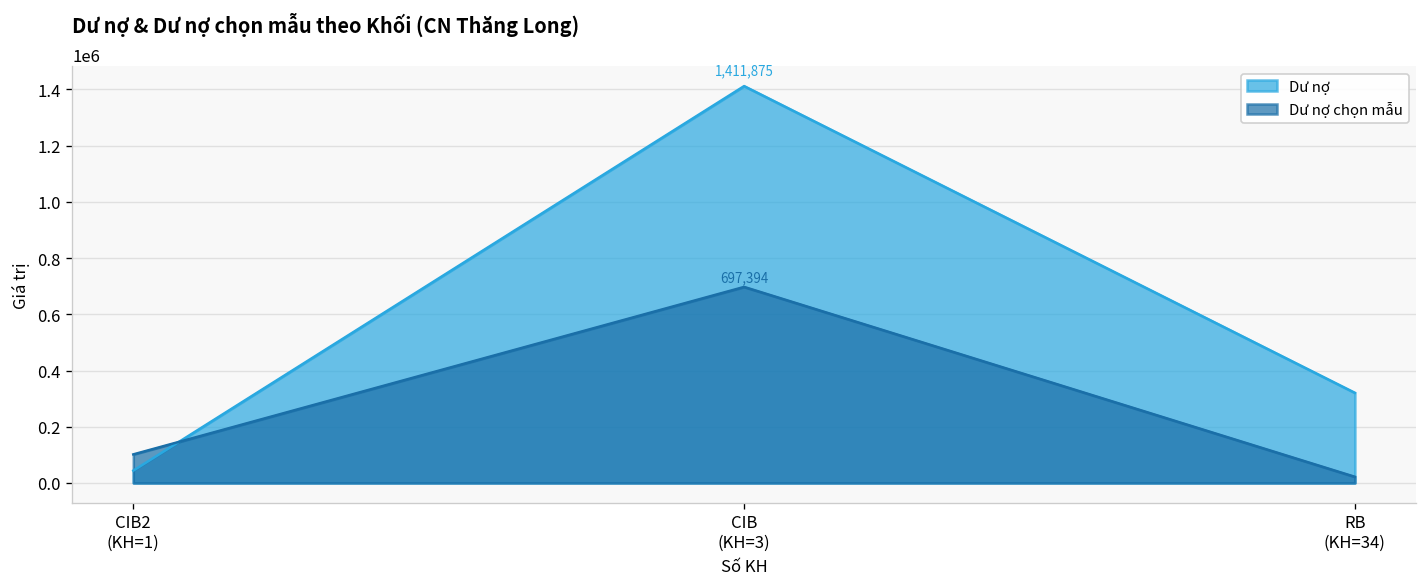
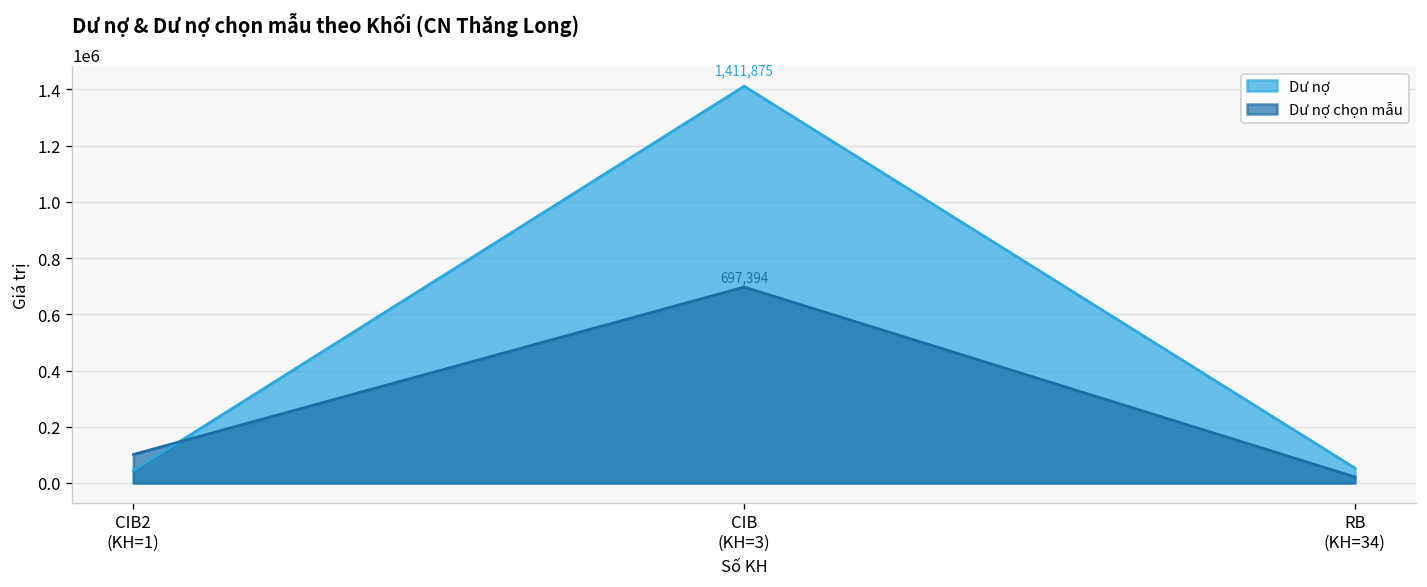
  {
    "Dư nợ": {
      "CIB2 (KH=1)": "40000",
-     "RB (KH=34)": "320000"
+     "RB (KH=34)": "50000"
    },
    "Dư nợ chọn mẫu": {
      "CIB (KH=3)": "697,394"
    }
  }
